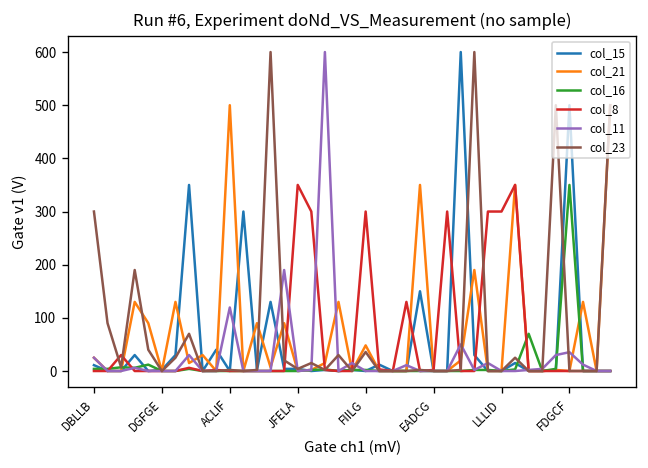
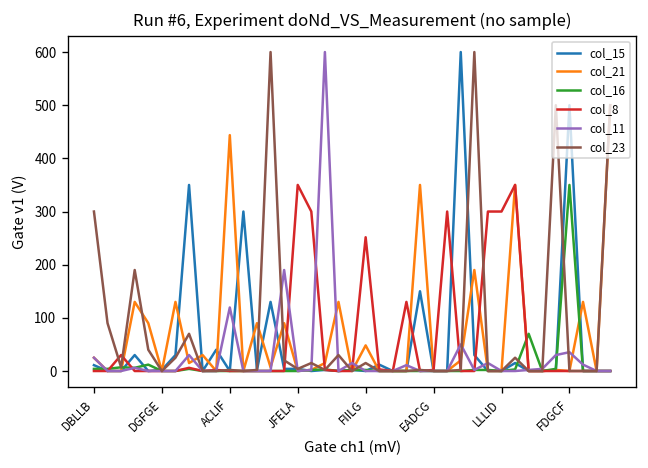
  {
    "col_15": {
      "DBLLB": 10
    },
    "col_21": {
-     "ACLIF": 500,
+     "ACLIF": 440,
      "FIILG": 50
    },
    "col_16": {
      "FDGCF": 350
    },
    "col_8": {
      "JFELA": 350,
-     "FIILG": 300,
+     "FIILG": 250,
      "LLLID": 300
    },
    "col_11": {
      "ACLIF": 120,
      "FDGCF": 40
    },
    "col_23": {
      "DBLLB": 300,
-     "FIILG": 40
+     "FIILG": 20
    }
  }
